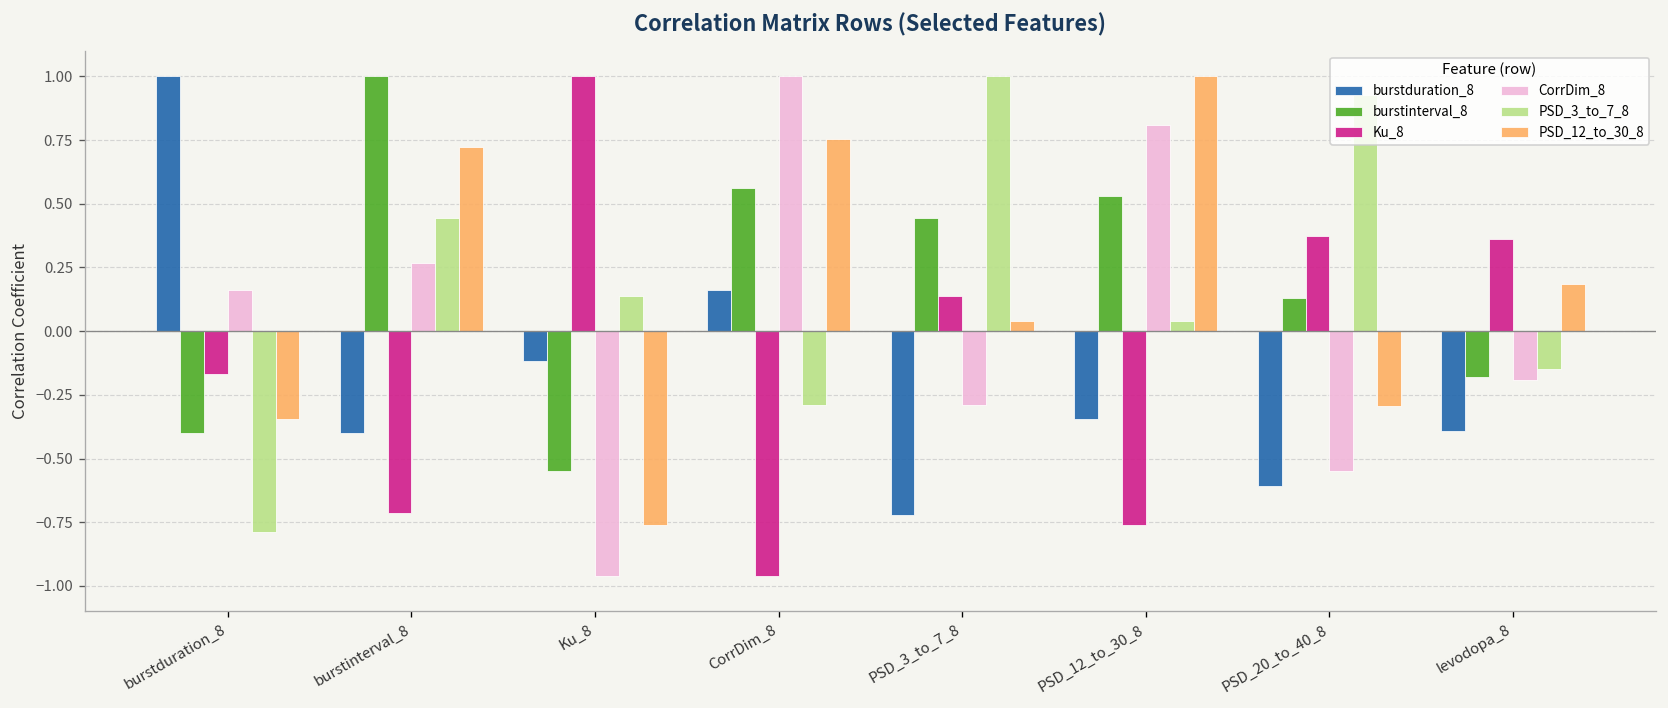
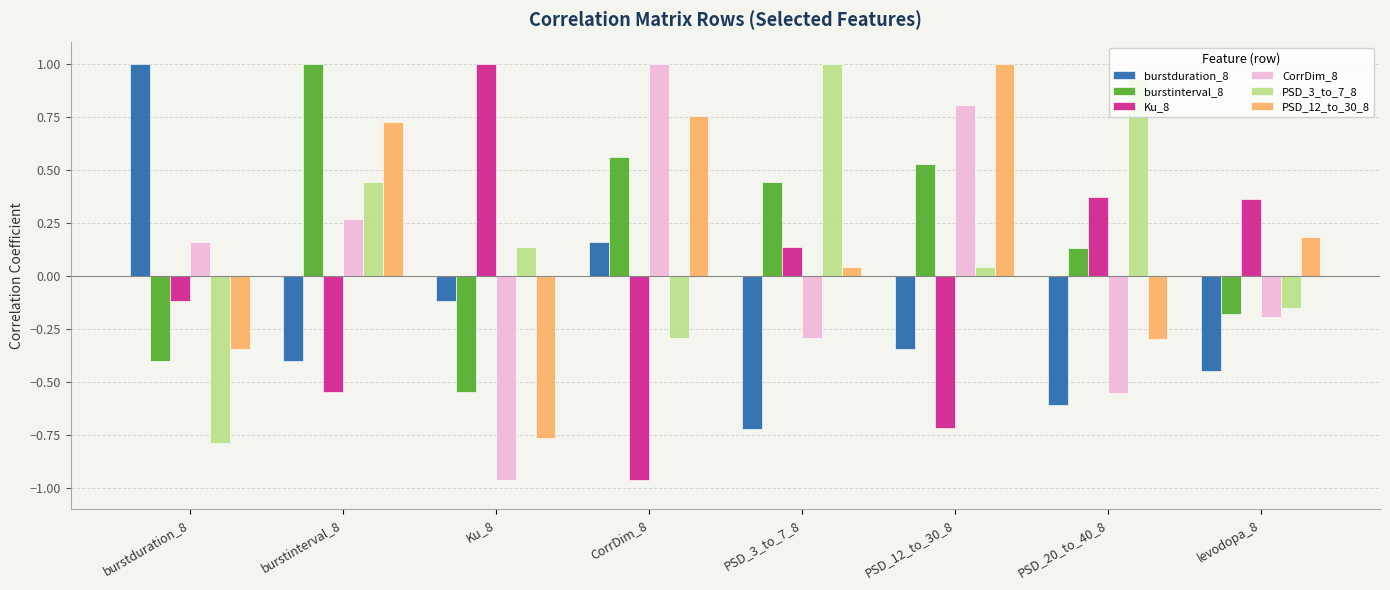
  {
    "burstduration_8": {
      "burstduration_8": 1.00,
      "burstinterval_8": -0.40,
      "Ku_8": -0.12,
      "CorrDim_8": 0.16,
      "PSD_3_to_7_8": -0.72,
      "PSD_12_to_30_8": -0.34,
      "PSD_20_to_40_8": -0.61,
-     "levodopa_8": -0.39
+     "levodopa_8": -0.45
    },
    "burstinterval_8": {
      "burstduration_8": -0.40,
      "burstinterval_8": 1.00,
      "Ku_8": -0.55,
      "CorrDim_8": 0.56,
      "PSD_3_to_7_8": 0.44,
      "PSD_12_to_30_8": 0.53,
      "PSD_20_to_40_8": 0.13,
      "levodopa_8": -0.18
    },
    "Ku_8": {
-     "burstduration_8": -0.17,
-     "burstinterval_8": -0.72,
+     "burstduration_8": -0.12,
+     "burstinterval_8": -0.55,
      "Ku_8": 1.00,
      "CorrDim_8": -0.96,
      "PSD_3_to_7_8": 0.14,
-     "PSD_12_to_30_8": -0.76,
+     "PSD_12_to_30_8": -0.72,
      "PSD_20_to_40_8": 0.37,
      "levodopa_8": 0.36
    },
    "CorrDim_8": {
      "burstduration_8": 0.16,
      "burstinterval_8": 0.27,
      "Ku_8": -0.96,
      "CorrDim_8": 1.00,
      "PSD_3_to_7_8": -0.29,
      "PSD_12_to_30_8": 0.81,
      "PSD_20_to_40_8": -0.55,
      "levodopa_8": -0.19
    },
    "PSD_3_to_7_8": {
      "burstduration_8": -0.79,
      "burstinterval_8": 0.44,
      "Ku_8": 0.14,
      "CorrDim_8": -0.29,
      "PSD_3_to_7_8": 1.00,
      "PSD_12_to_30_8": 0.04,
      "levodopa_8": -0.15
    },
    "PSD_12_to_30_8": {
      "burstduration_8": -0.34,
      "burstinterval_8": 0.72,
      "Ku_8": -0.76,
      "CorrDim_8": 0.75,
      "PSD_3_to_7_8": 0.04,
      "PSD_12_to_30_8": 1.00,
      "PSD_20_to_40_8": -0.30,
      "levodopa_8": 0.19
    }
  }
